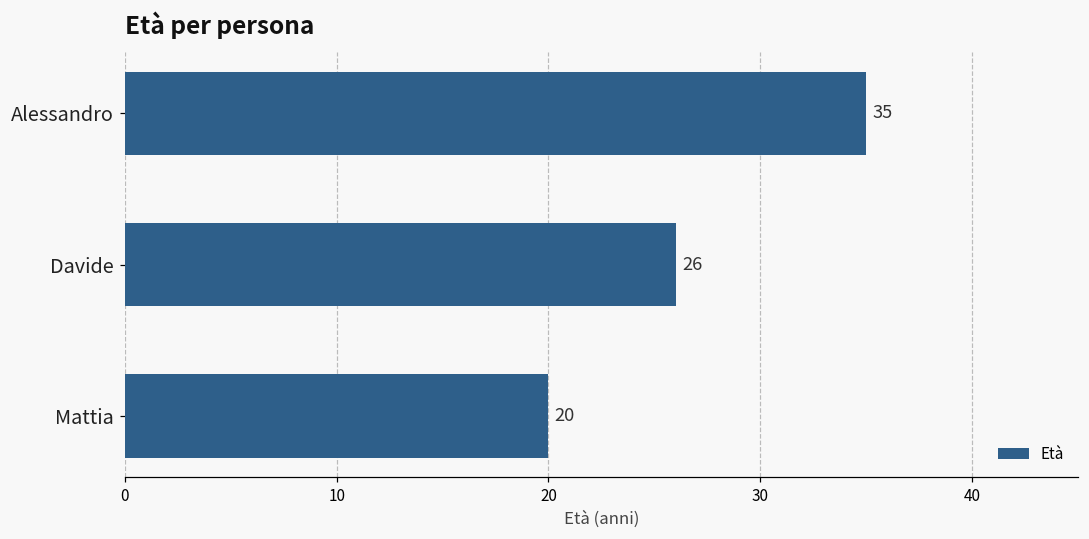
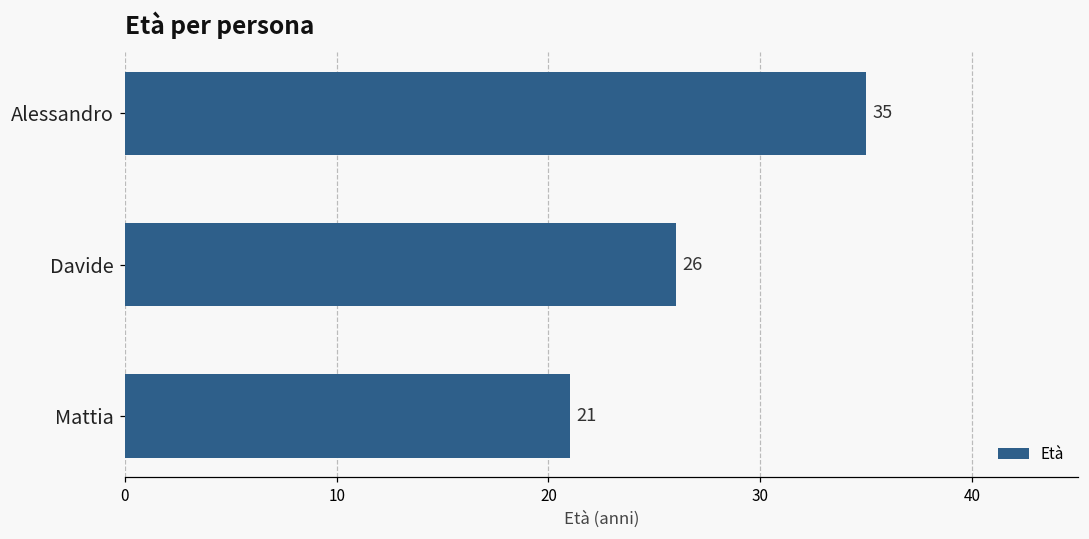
  {
    "Alessandro": 35,
    "Davide": 26,
-   "Mattia": 20
+   "Mattia": 21
  }
